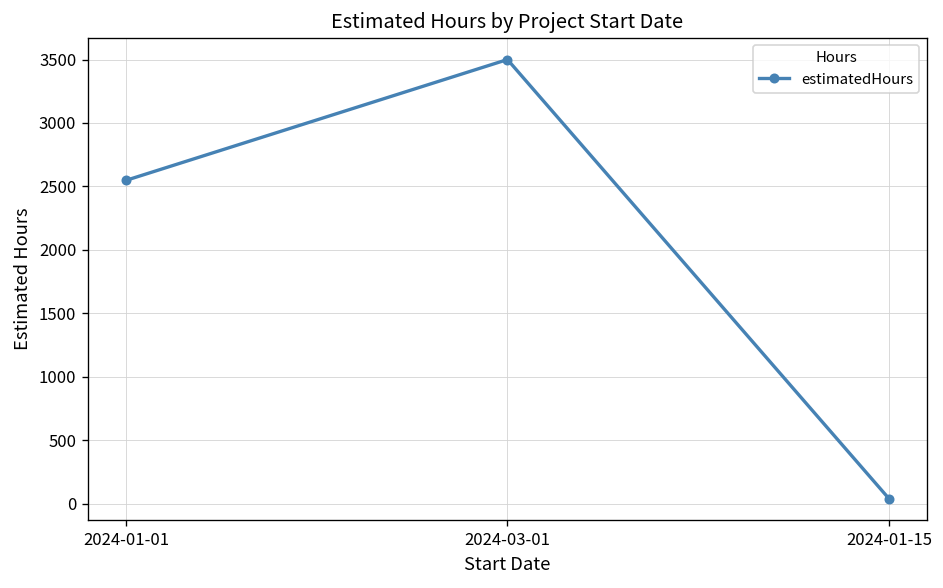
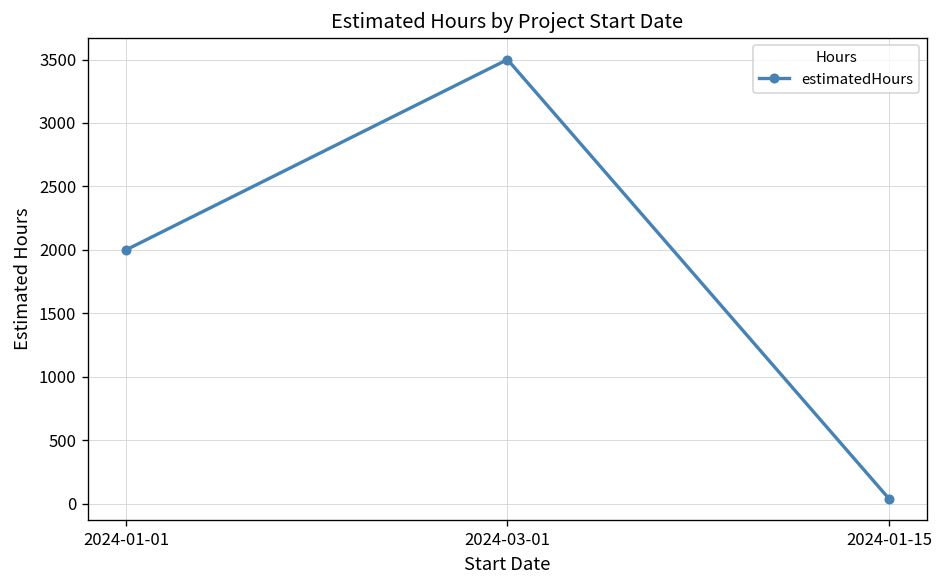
  {
-   "2024-01-01": 2550,
+   "2024-01-01": 2000,
    "2024-03-01": 3500,
    "2024-01-15": 40
  }
